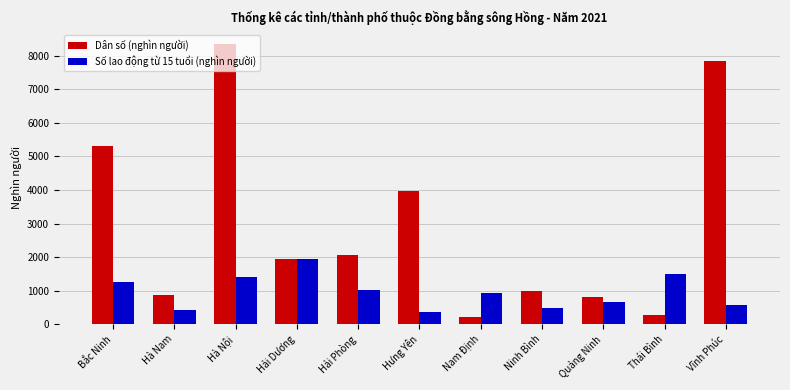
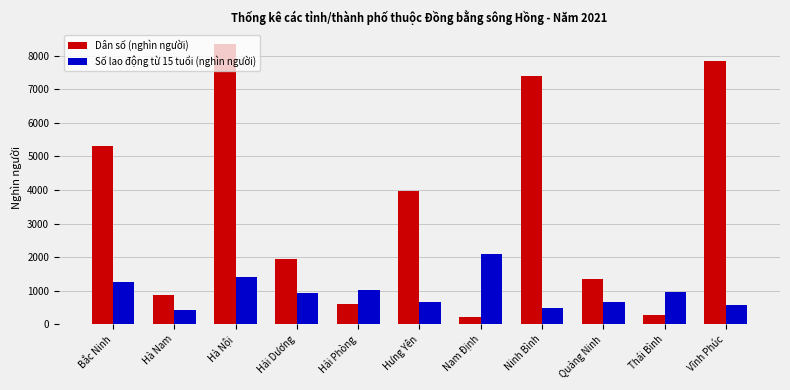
  {
    "Dân số (nghìn người)": {
      "Bắc Ninh": 5300,
      "Hà Nam": 900,
      "Hải Dương": 1900,
-     "Hải Phòng": 2100,
+     "Hải Phòng": 600,
      "Hưng Yên": 4000,
      "Nam Định": 200,
-     "Ninh Bình": 1000,
-     "Quảng Ninh": 800,
+     "Ninh Bình": 7400,
+     "Quảng Ninh": 1400,
      "Thái Bình": 300,
      "Vĩnh Phúc": 7800
    },
    "Số lao động từ 15 tuổi (nghìn người)": {
      "Bắc Ninh": 1300,
      "Hà Nam": 400,
      "Hà Nội": 1400,
-     "Hải Dương": 2000,
+     "Hải Dương": 900,
      "Hải Phòng": 1000,
-     "Hưng Yên": 400,
-     "Nam Định": 900,
+     "Hưng Yên": 700,
+     "Nam Định": 2100,
      "Ninh Bình": 500,
      "Quảng Ninh": 700,
-     "Thái Bình": 1500,
+     "Thái Bình": 1000,
      "Vĩnh Phúc": 600
    }
  }
